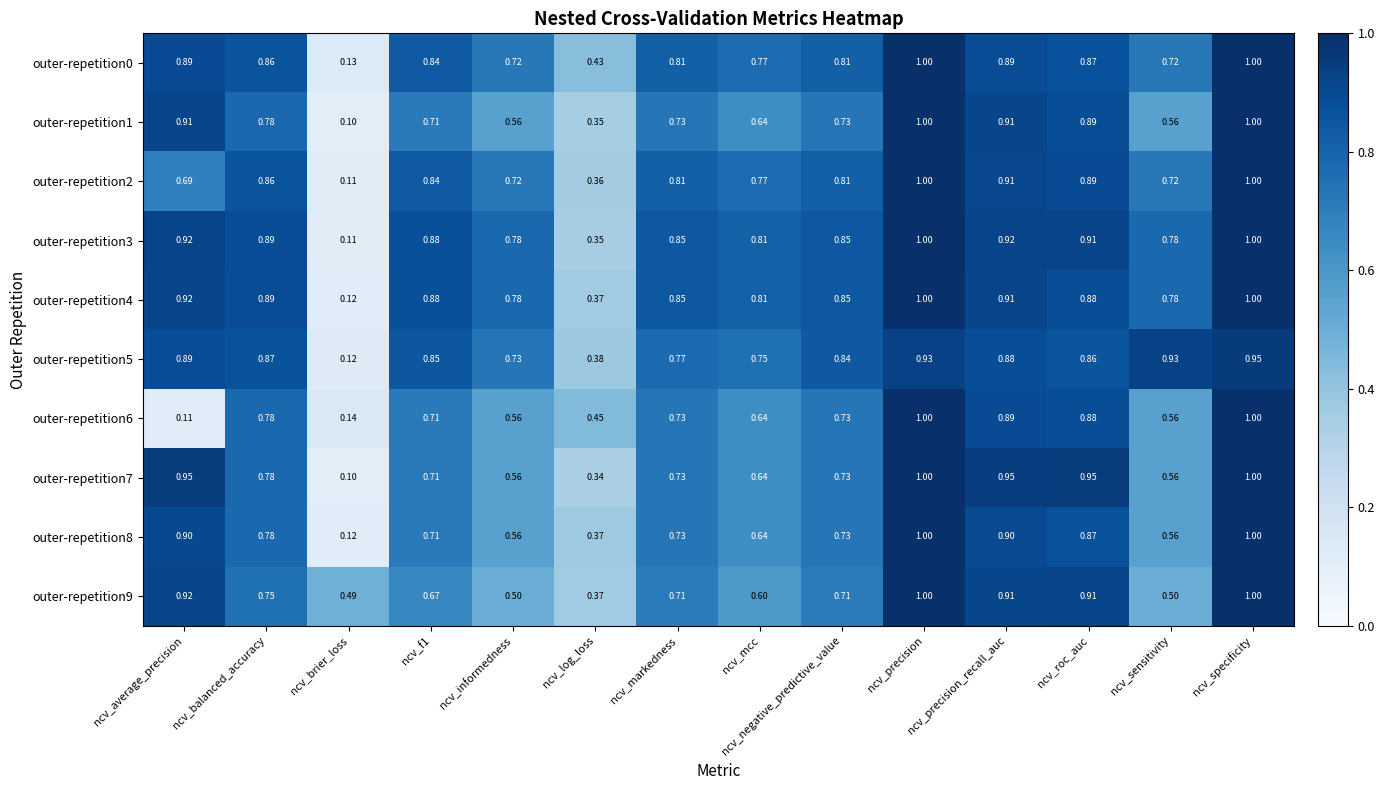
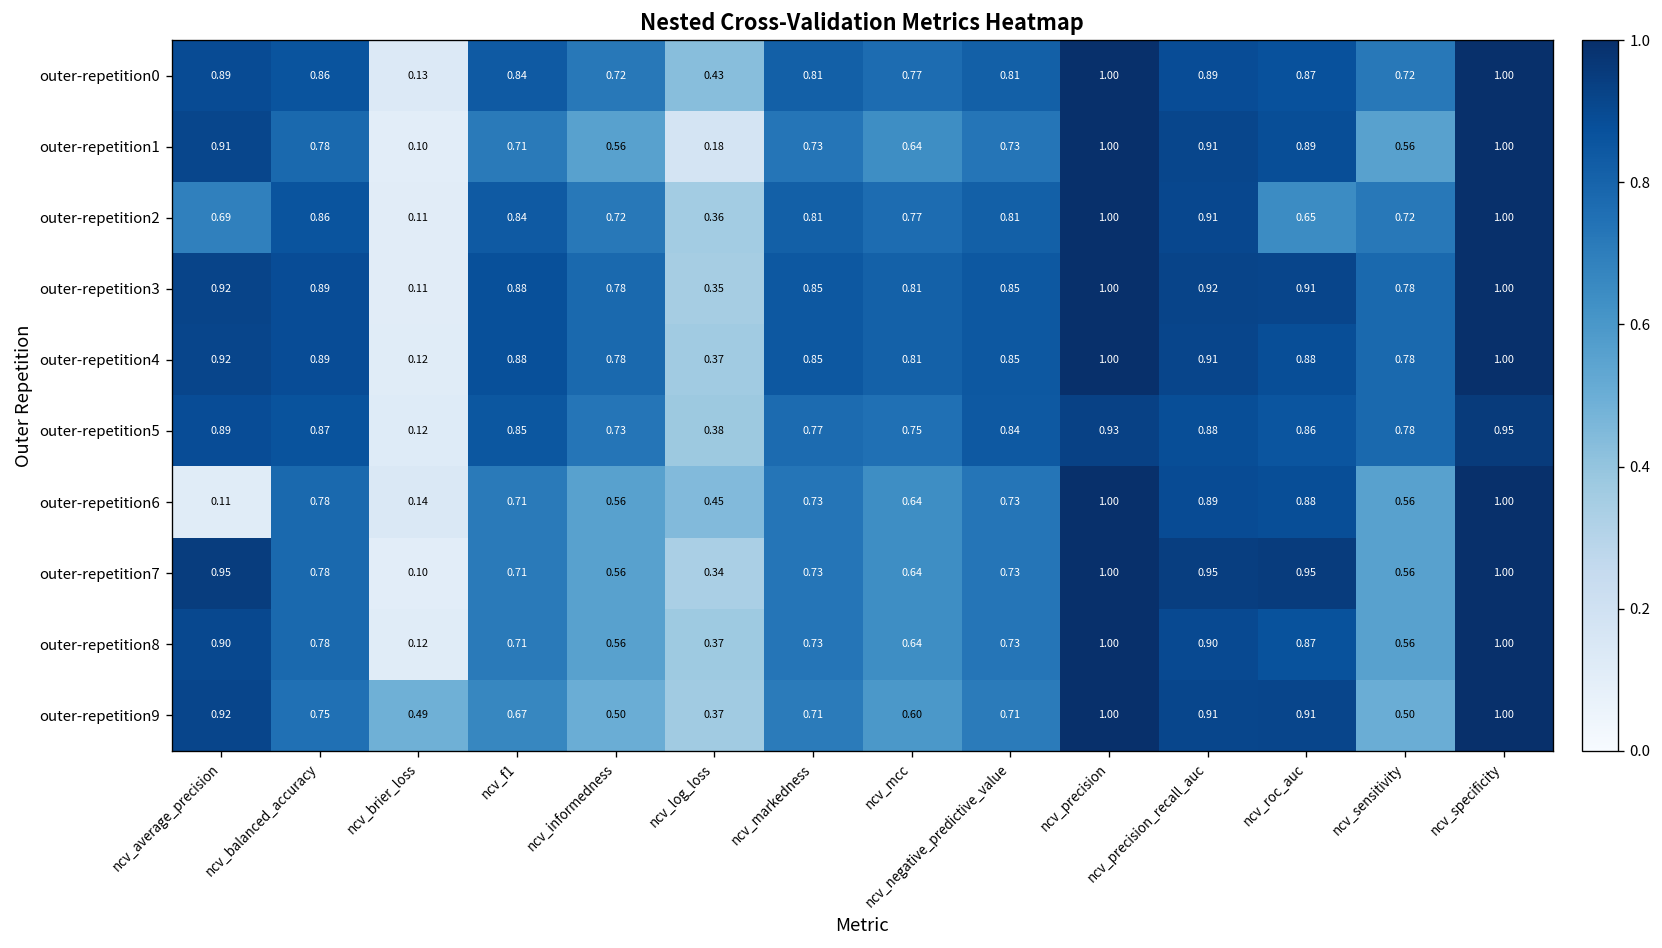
  {
    "outer-repetition0": {
      "ncv_average_precision": 0.89,
      "ncv_balanced_accuracy": 0.86,
      "ncv_brier_loss": 0.13,
      "ncv_f1": 0.84,
      "ncv_informedness": 0.72,
      "ncv_log_loss": 0.43,
      "ncv_markedness": 0.81,
      "ncv_mcc": 0.77,
      "ncv_negative_predictive_value": 0.81,
      "ncv_precision": 1.00,
      "ncv_precision_recall_auc": 0.89,
      "ncv_roc_auc": 0.87,
      "ncv_sensitivity": 0.72,
      "ncv_specificity": 1.00
    },
    "outer-repetition1": {
      "ncv_average_precision": 0.91,
      "ncv_balanced_accuracy": 0.78,
      "ncv_brier_loss": 0.10,
      "ncv_f1": 0.71,
      "ncv_informedness": 0.56,
-     "ncv_log_loss": 0.35,
+     "ncv_log_loss": 0.18,
      "ncv_markedness": 0.73,
      "ncv_mcc": 0.64,
      "ncv_negative_predictive_value": 0.73,
      "ncv_precision": 1.00,
      "ncv_precision_recall_auc": 0.91,
      "ncv_roc_auc": 0.89,
      "ncv_sensitivity": 0.56,
      "ncv_specificity": 1.00
    },
    "outer-repetition2": {
      "ncv_average_precision": 0.69,
      "ncv_balanced_accuracy": 0.86,
      "ncv_brier_loss": 0.11,
      "ncv_f1": 0.84,
      "ncv_informedness": 0.72,
      "ncv_log_loss": 0.36,
      "ncv_markedness": 0.81,
      "ncv_mcc": 0.77,
      "ncv_negative_predictive_value": 0.81,
      "ncv_precision": 1.00,
      "ncv_precision_recall_auc": 0.91,
-     "ncv_roc_auc": 0.89,
+     "ncv_roc_auc": 0.65,
      "ncv_sensitivity": 0.72,
      "ncv_specificity": 1.00
    },
    "outer-repetition3": {
      "ncv_average_precision": 0.92,
      "ncv_balanced_accuracy": 0.89,
      "ncv_brier_loss": 0.11,
      "ncv_f1": 0.88,
      "ncv_informedness": 0.78,
      "ncv_log_loss": 0.35,
      "ncv_markedness": 0.85,
      "ncv_mcc": 0.81,
      "ncv_negative_predictive_value": 0.85,
      "ncv_precision": 1.00,
      "ncv_precision_recall_auc": 0.92,
      "ncv_roc_auc": 0.91,
      "ncv_sensitivity": 0.78,
      "ncv_specificity": 1.00
    },
    "outer-repetition4": {
      "ncv_average_precision": 0.92,
      "ncv_balanced_accuracy": 0.89,
      "ncv_brier_loss": 0.12,
      "ncv_f1": 0.88,
      "ncv_informedness": 0.78,
      "ncv_log_loss": 0.37,
      "ncv_markedness": 0.85,
      "ncv_mcc": 0.81,
      "ncv_negative_predictive_value": 0.85,
      "ncv_precision": 1.00,
      "ncv_precision_recall_auc": 0.91,
      "ncv_roc_auc": 0.88,
      "ncv_sensitivity": 0.78,
      "ncv_specificity": 1.00
    },
    "outer-repetition5": {
      "ncv_average_precision": 0.89,
      "ncv_balanced_accuracy": 0.87,
      "ncv_brier_loss": 0.12,
      "ncv_f1": 0.85,
      "ncv_informedness": 0.73,
      "ncv_log_loss": 0.38,
      "ncv_markedness": 0.77,
      "ncv_mcc": 0.75,
      "ncv_negative_predictive_value": 0.84,
      "ncv_precision": 0.93,
      "ncv_precision_recall_auc": 0.88,
      "ncv_roc_auc": 0.86,
-     "ncv_sensitivity": 0.93,
+     "ncv_sensitivity": 0.78,
      "ncv_specificity": 0.95
    },
    "outer-repetition6": {
      "ncv_average_precision": 0.11,
      "ncv_balanced_accuracy": 0.78,
      "ncv_brier_loss": 0.14,
      "ncv_f1": 0.71,
      "ncv_informedness": 0.56,
      "ncv_log_loss": 0.45,
      "ncv_markedness": 0.73,
      "ncv_mcc": 0.64,
      "ncv_negative_predictive_value": 0.73,
      "ncv_precision": 1.00,
      "ncv_precision_recall_auc": 0.89,
      "ncv_roc_auc": 0.88,
      "ncv_sensitivity": 0.56,
      "ncv_specificity": 1.00
    },
    "outer-repetition7": {
      "ncv_average_precision": 0.95,
      "ncv_balanced_accuracy": 0.78,
      "ncv_brier_loss": 0.10,
      "ncv_f1": 0.71,
      "ncv_informedness": 0.56,
      "ncv_log_loss": 0.34,
      "ncv_markedness": 0.73,
      "ncv_mcc": 0.64,
      "ncv_negative_predictive_value": 0.73,
      "ncv_precision": 1.00,
      "ncv_precision_recall_auc": 0.95,
      "ncv_roc_auc": 0.95,
      "ncv_sensitivity": 0.56,
      "ncv_specificity": 1.00
    },
    "outer-repetition8": {
      "ncv_average_precision": 0.90,
      "ncv_balanced_accuracy": 0.78,
      "ncv_brier_loss": 0.12,
      "ncv_f1": 0.71,
      "ncv_informedness": 0.56,
      "ncv_log_loss": 0.37,
      "ncv_markedness": 0.73,
      "ncv_mcc": 0.64,
      "ncv_negative_predictive_value": 0.73,
      "ncv_precision": 1.00,
      "ncv_precision_recall_auc": 0.90,
      "ncv_roc_auc": 0.87,
      "ncv_sensitivity": 0.56,
      "ncv_specificity": 1.00
    },
    "outer-repetition9": {
      "ncv_average_precision": 0.92,
      "ncv_balanced_accuracy": 0.75,
      "ncv_brier_loss": 0.49,
      "ncv_f1": 0.67,
      "ncv_informedness": 0.50,
      "ncv_log_loss": 0.37,
      "ncv_markedness": 0.71,
      "ncv_mcc": 0.60,
      "ncv_negative_predictive_value": 0.71,
      "ncv_precision": 1.00,
      "ncv_precision_recall_auc": 0.91,
      "ncv_roc_auc": 0.91,
      "ncv_sensitivity": 0.50,
      "ncv_specificity": 1.00
    }
  }
